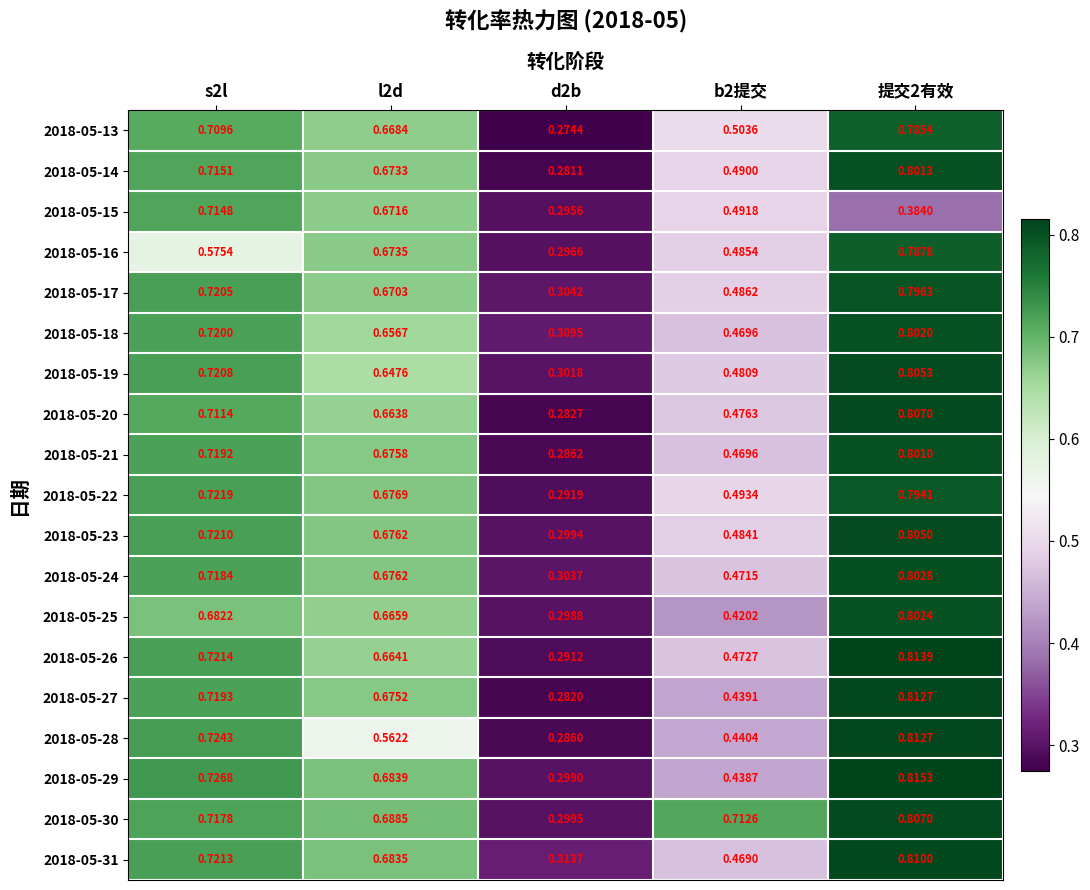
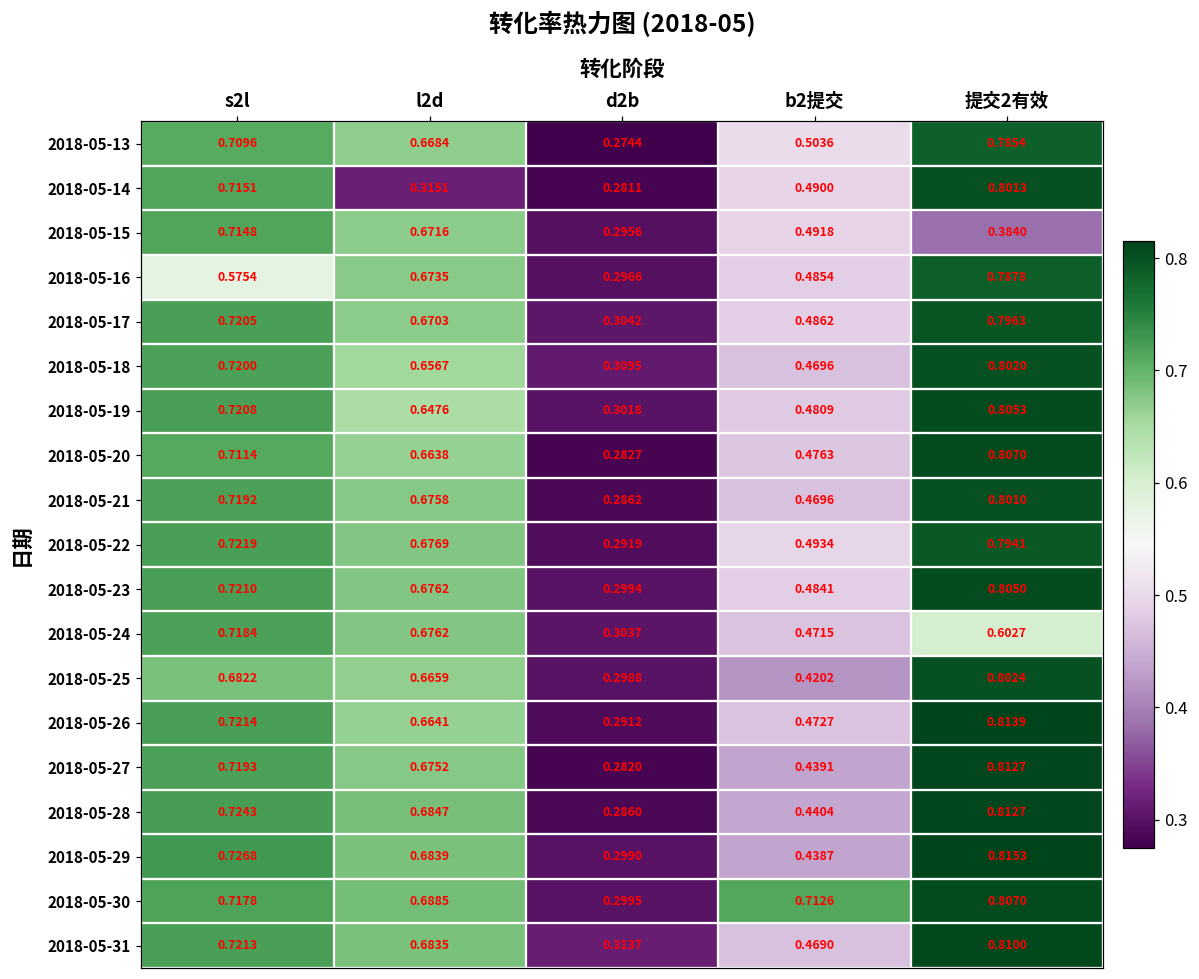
  {
    "2018-05-13": {
      "s2l": 0.7096,
      "l2d": 0.6684,
      "d2b": 0.2744,
      "b2提交": 0.5036,
      "提交2有效": 0.7854
    },
    "2018-05-14": {
      "s2l": 0.7151,
-     "l2d": 0.6733,
+     "l2d": 0.3151,
      "d2b": 0.2811,
      "b2提交": 0.4900,
      "提交2有效": 0.8013
    },
    "2018-05-15": {
      "s2l": 0.7148,
      "l2d": 0.6716,
      "d2b": 0.2956,
      "b2提交": 0.4918,
      "提交2有效": 0.3840
    },
    "2018-05-16": {
      "s2l": 0.5754,
      "l2d": 0.6735,
      "d2b": 0.2966,
      "b2提交": 0.4854,
      "提交2有效": 0.7878
    },
    "2018-05-17": {
      "s2l": 0.7205,
      "l2d": 0.6703,
      "d2b": 0.3042,
      "b2提交": 0.4862,
      "提交2有效": 0.7963
    },
    "2018-05-18": {
      "s2l": 0.7200,
      "l2d": 0.6567,
      "d2b": 0.3095,
      "b2提交": 0.4696,
      "提交2有效": 0.8020
    },
    "2018-05-19": {
      "s2l": 0.7208,
      "l2d": 0.6476,
      "d2b": 0.3018,
      "b2提交": 0.4809,
      "提交2有效": 0.8053
    },
    "2018-05-20": {
      "s2l": 0.7114,
      "l2d": 0.6638,
      "d2b": 0.2827,
      "b2提交": 0.4763,
      "提交2有效": 0.8070
    },
    "2018-05-21": {
      "s2l": 0.7192,
      "l2d": 0.6758,
      "d2b": 0.2862,
      "b2提交": 0.4696,
      "提交2有效": 0.8010
    },
    "2018-05-22": {
      "s2l": 0.7219,
      "l2d": 0.6769,
      "d2b": 0.2919,
      "b2提交": 0.4934,
      "提交2有效": 0.7941
    },
    "2018-05-23": {
      "s2l": 0.7210,
      "l2d": 0.6762,
      "d2b": 0.2994,
      "b2提交": 0.4841,
      "提交2有效": 0.8050
    },
    "2018-05-24": {
      "s2l": 0.7184,
      "l2d": 0.6762,
      "d2b": 0.3037,
      "b2提交": 0.4715,
-     "提交2有效": 0.8028
+     "提交2有效": 0.6027
    },
    "2018-05-25": {
      "s2l": 0.6822,
      "l2d": 0.6659,
      "d2b": 0.2988,
      "b2提交": 0.4202,
      "提交2有效": 0.8024
    },
    "2018-05-26": {
      "s2l": 0.7214,
      "l2d": 0.6641,
      "d2b": 0.2912,
      "b2提交": 0.4727,
      "提交2有效": 0.8139
    },
    "2018-05-27": {
      "s2l": 0.7193,
      "l2d": 0.6752,
      "d2b": 0.2820,
      "b2提交": 0.4391,
      "提交2有效": 0.8127
    },
    "2018-05-28": {
      "s2l": 0.7243,
-     "l2d": 0.5622,
+     "l2d": 0.6847,
      "d2b": 0.2860,
      "b2提交": 0.4404,
      "提交2有效": 0.8127
    },
    "2018-05-29": {
      "s2l": 0.7268,
      "l2d": 0.6839,
      "d2b": 0.2990,
      "b2提交": 0.4387,
      "提交2有效": 0.8153
    },
    "2018-05-30": {
      "s2l": 0.7178,
      "l2d": 0.6885,
      "d2b": 0.2995,
      "b2提交": 0.7126,
      "提交2有效": 0.8070
    },
    "2018-05-31": {
      "s2l": 0.7213,
      "l2d": 0.6835,
      "d2b": 0.3137,
      "b2提交": 0.4690,
      "提交2有效": 0.8100
    }
  }
